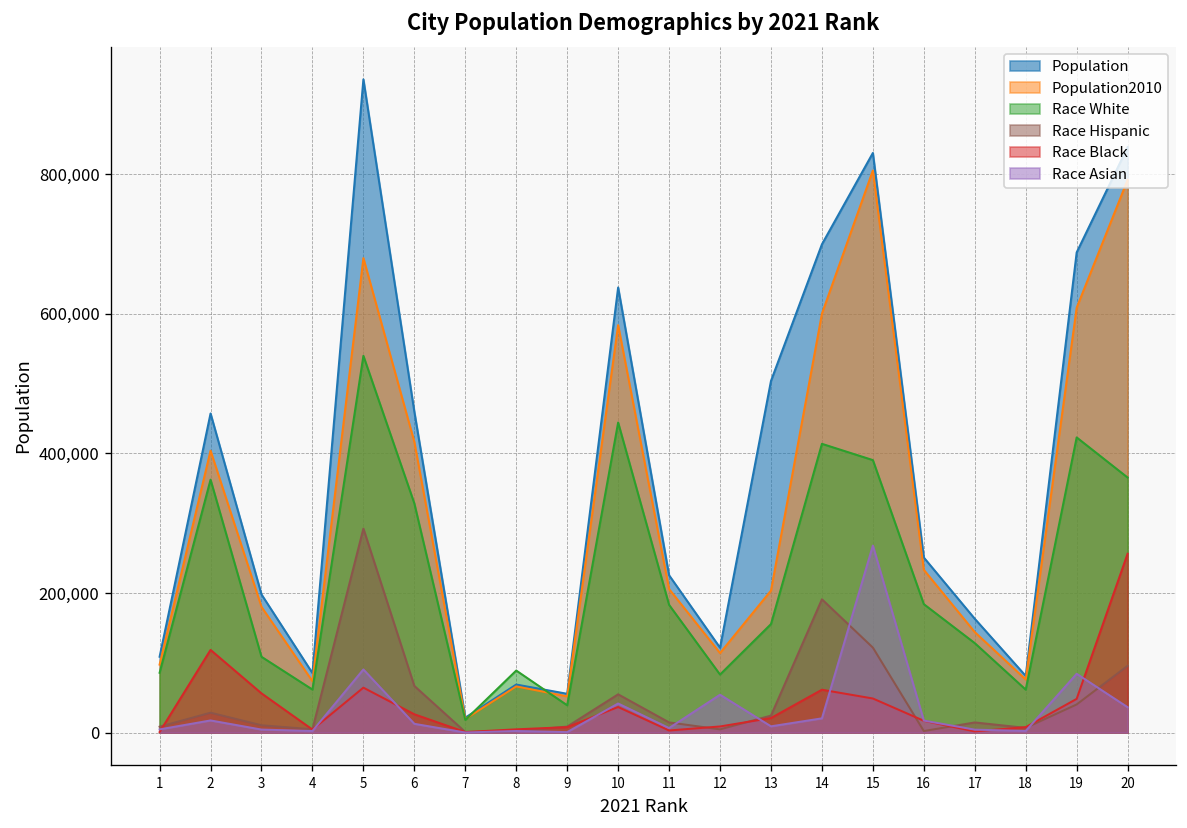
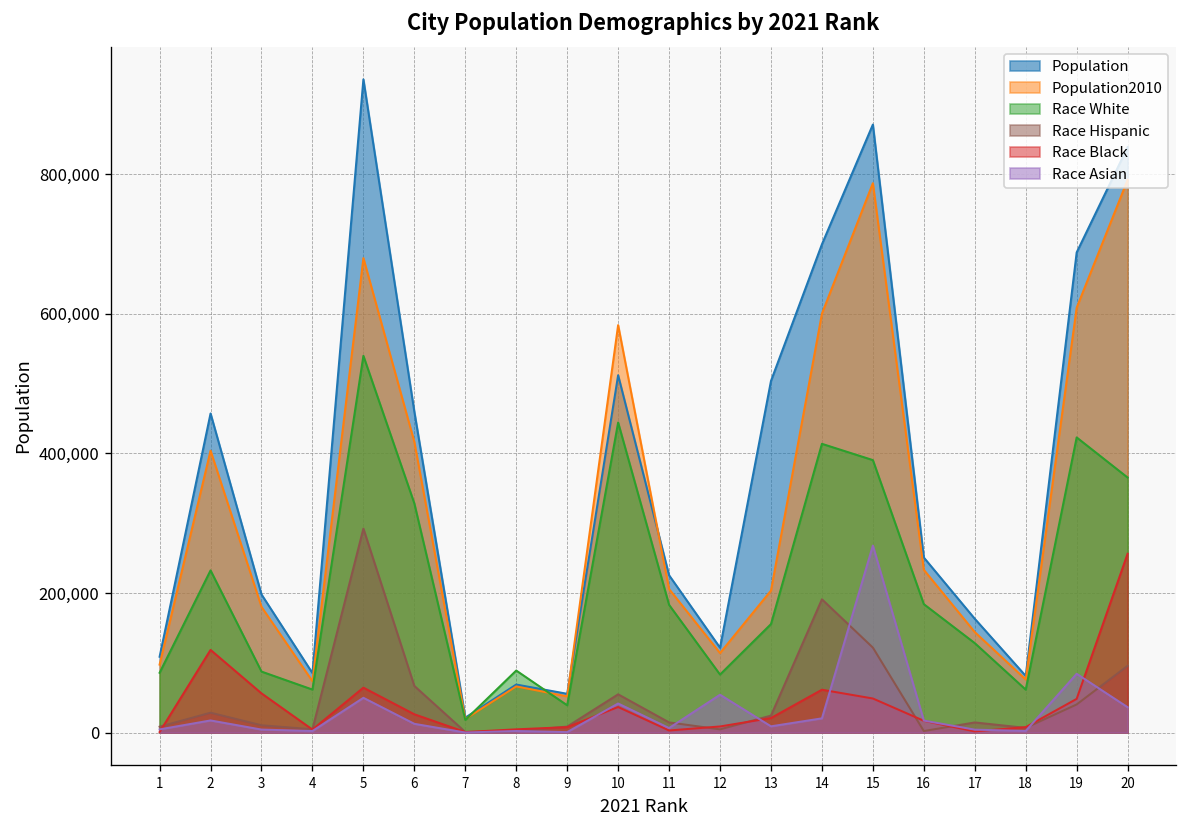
  {
    "Population": {
      "1": "110,000",
      "2": "460,000",
      "3": "200,000",
      "4": "90,000",
      "5": "940,000",
      "6": "460,000",
-     "10": "640,000",
+     "10": "510,000",
      "11": "230,000",
      "12": "120,000",
      "13": "500,000",
      "14": "700,000",
-     "15": "830,000",
+     "15": "870,000",
      "16": "250,000",
      "17": "160,000",
      "18": "80,000",
      "19": "690,000"
    },
    "Population2010": {
      "1": "100,000",
      "2": "400,000",
      "3": "180,000",
      "4": "70,000",
      "5": "680,000",
      "6": "420,000",
      "10": "580,000",
      "11": "210,000",
      "12": "110,000",
      "13": "200,000",
      "14": "600,000",
-     "15": "810,000",
+     "15": "790,000",
      "16": "230,000",
      "17": "140,000",
      "18": "80,000",
      "19": "610,000"
    },
    "Race White": {
      "1": "90,000",
-     "2": "360,000",
-     "3": "110,000",
+     "2": "230,000",
+     "3": "90,000",
      "4": "60,000",
      "5": "540,000",
      "6": "330,000",
      "8": "90,000",
      "9": "40,000",
      "10": "440,000",
      "11": "180,000",
      "12": "80,000",
      "13": "160,000",
      "14": "410,000",
      "15": "390,000",
      "16": "180,000",
      "17": "130,000",
      "18": "60,000",
      "19": "420,000",
      "20": "370,000"
    },
    "Race Hispanic": {
      "2": "30,000",
      "3": "10,000",
      "5": "290,000",
      "6": "70,000",
      "10": "50,000",
      "11": "10,000",
      "14": "190,000",
      "15": "120,000",
      "16": "0",
      "17": "10,000",
      "19": "40,000",
      "20": "100,000"
    },
    "Race Black": {
      "2": "120,000",
      "3": "60,000",
      "5": "60,000",
      "6": "30,000",
      "10": "40,000",
      "14": "60,000",
      "15": "50,000",
      "19": "50,000",
      "20": "260,000"
    },
    "Race Asian": {
      "2": "20,000",
      "3": "0",
-     "5": "90,000",
+     "5": "50,000",
      "6": "10,000",
      "9": "0",
      "10": "40,000",
      "12": "50,000",
      "13": "10,000",
      "14": "20,000",
      "15": "270,000",
      "19": "80,000",
      "20": "40,000"
    }
  }
